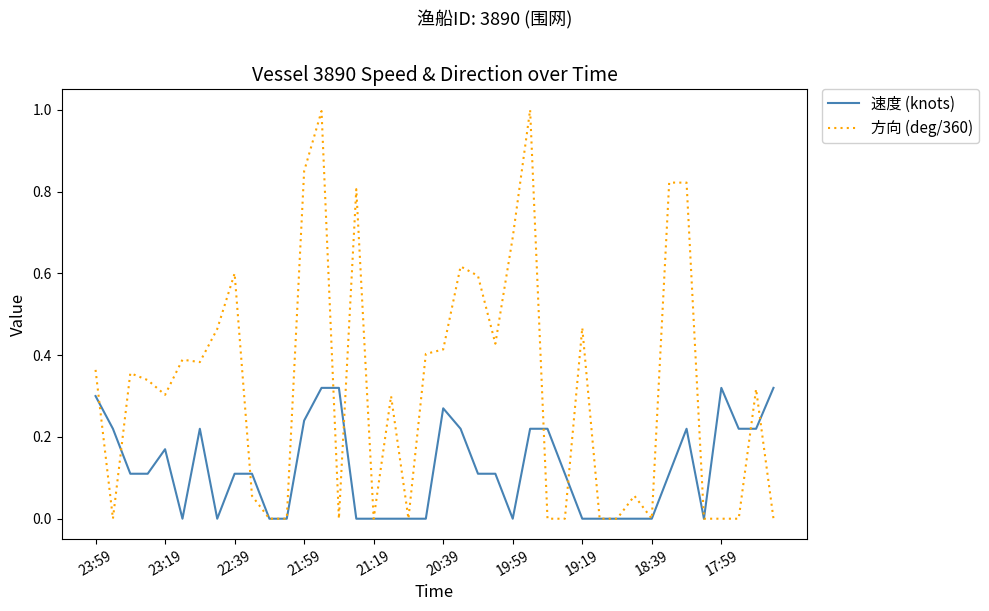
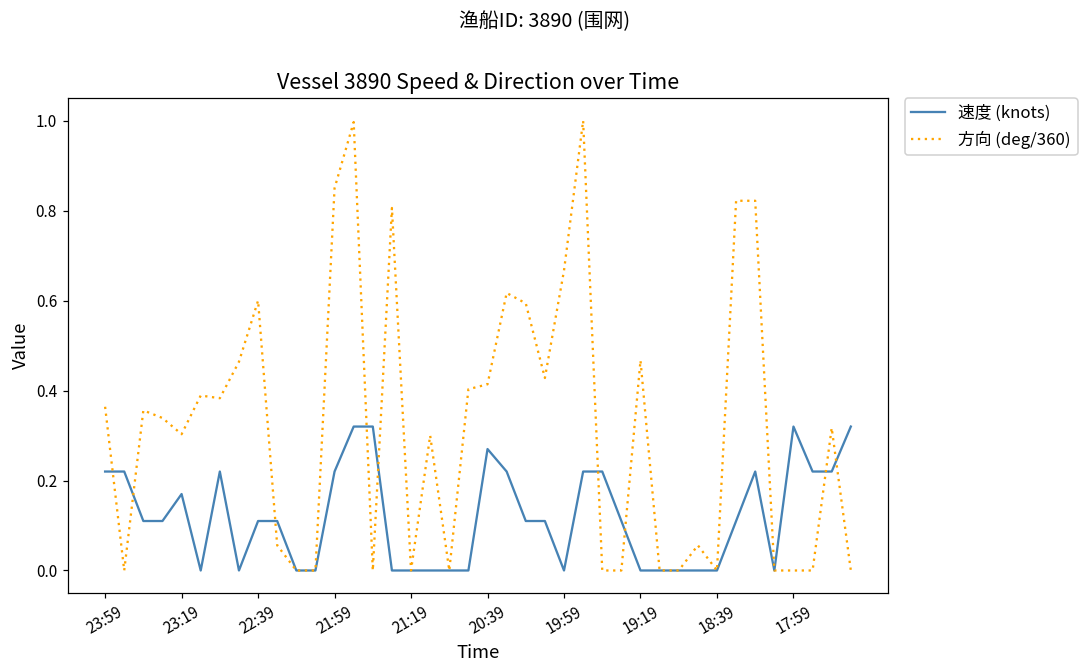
  {
    "速度 (knots)": {
-     "23:59": 0.30,
+     "23:59": 0.22,
      "23:19": 0.17,
      "22:39": 0.11,
-     "21:59": 0.24,
+     "21:59": 0.22,
      "20:39": 0.27,
      "19:59": 0.00,
      "19:19": 0.00,
      "17:59": 0.32
    },
    "方向 (deg/360)": {
      "23:59": 0.36,
      "23:19": 0.30,
      "22:39": 0.60,
      "21:59": 0.85,
      "20:39": 0.41,
-     "19:59": 0.69,
+     "19:59": 0.67,
      "19:19": 0.47,
      "17:59": 0.00
    }
  }
